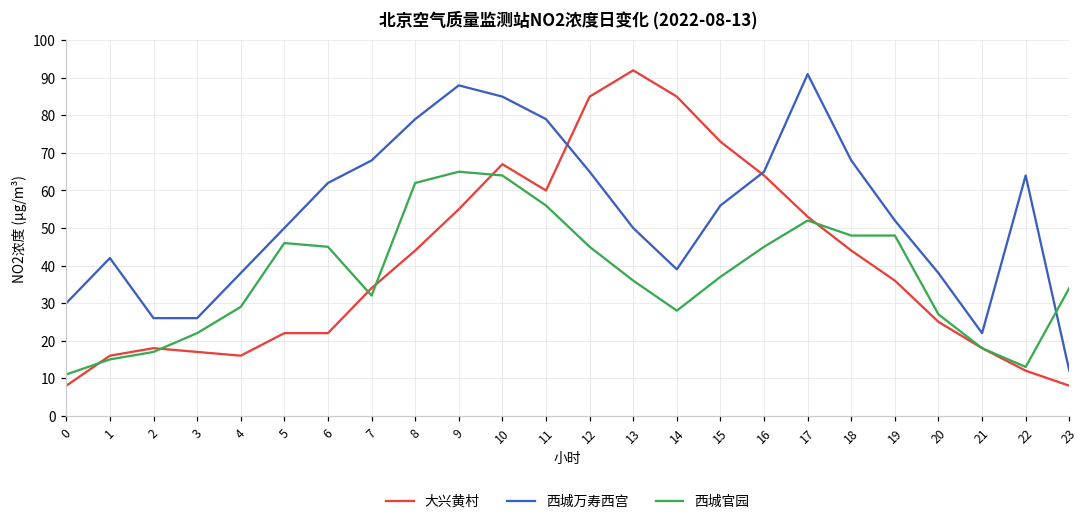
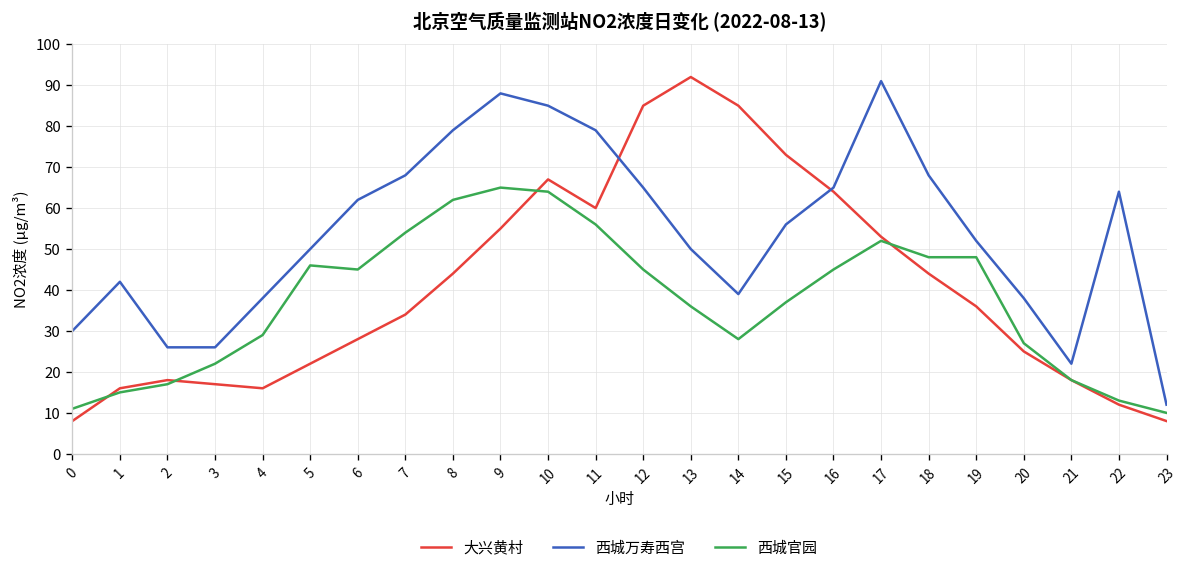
  {
    "大兴黄村": {
      "0": 8,
      "1": 16,
      "2": 18,
      "3": 17,
      "4": 16,
      "5": 22,
-     "6": 22,
+     "6": 28,
      "7": 34,
      "8": 44,
      "9": 55,
      "10": 67,
      "11": 60,
      "12": 85,
      "13": 92,
      "14": 85,
      "15": 73,
      "16": 64,
      "17": 53,
      "18": 44,
      "19": 36,
      "20": 25,
      "22": 12,
      "23": 8
    },
    "西城万寿西宫": {
      "0": 30,
      "1": 42,
      "2": 26,
      "3": 26,
      "4": 38,
      "5": 50,
      "6": 62,
      "7": 68,
      "8": 79,
      "9": 88,
      "10": 85,
      "11": 79,
      "12": 65,
      "13": 50,
      "14": 39,
      "15": 56,
      "16": 65,
      "17": 91,
      "18": 68,
      "19": 52,
      "20": 38,
      "21": 22,
      "22": 64,
      "23": 12
    },
    "西城官园": {
      "0": 11,
      "1": 15,
      "2": 17,
      "3": 22,
      "4": 29,
      "5": 46,
      "6": 45,
-     "7": 32,
+     "7": 54,
      "8": 62,
      "9": 65,
      "10": 64,
      "11": 56,
      "12": 45,
      "13": 36,
      "14": 28,
      "15": 37,
      "16": 45,
      "17": 52,
      "18": 48,
      "19": 48,
      "20": 27,
      "22": 13,
-     "23": 34
+     "23": 10
    }
  }
